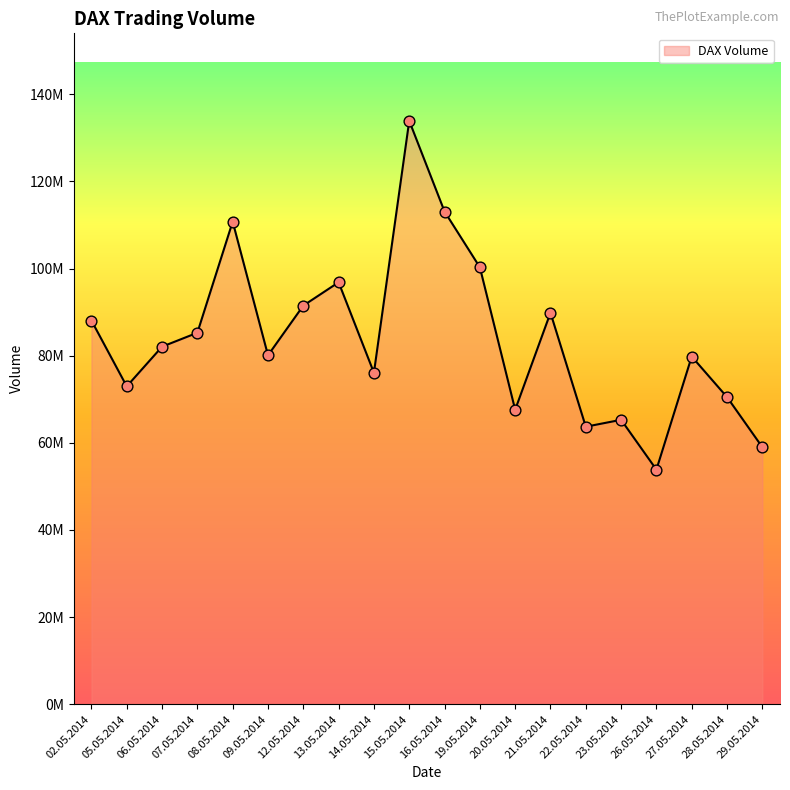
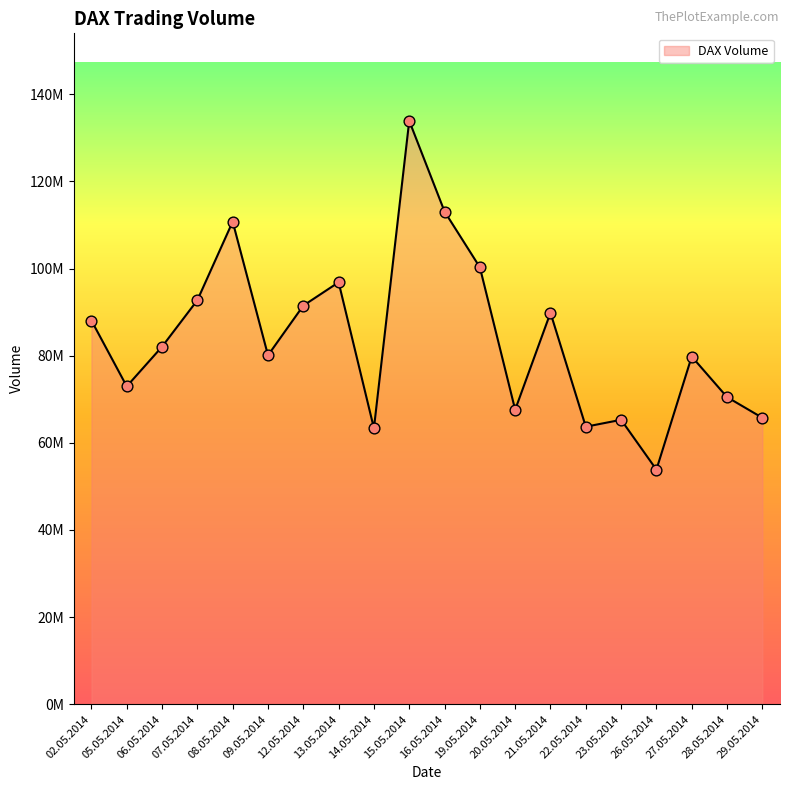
  {
    "02.05.2014": 88000000,
    "05.05.2014": 73000000,
    "06.05.2014": 82000000,
-   "07.05.2014": 85000000,
+   "07.05.2014": 93000000,
    "08.05.2014": 111000000,
    "09.05.2014": 80000000,
    "12.05.2014": 91000000,
    "13.05.2014": 97000000,
-   "14.05.2014": 76000000,
+   "14.05.2014": 63000000,
    "15.05.2014": 134000000,
    "16.05.2014": 113000000,
    "19.05.2014": 100000000,
    "20.05.2014": 68000000,
    "21.05.2014": 90000000,
    "22.05.2014": 64000000,
    "23.05.2014": 65000000,
    "26.05.2014": 54000000,
    "27.05.2014": 80000000,
    "28.05.2014": 70000000,
-   "29.05.2014": 59000000
+   "29.05.2014": 66000000
  }
